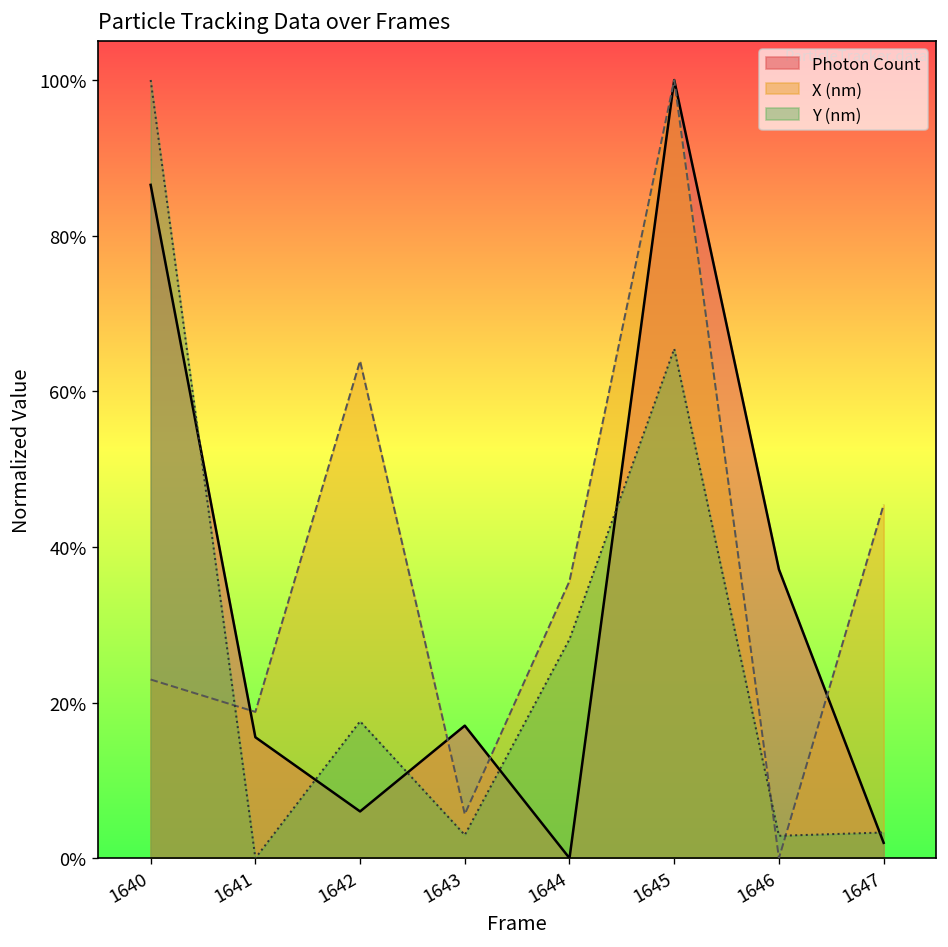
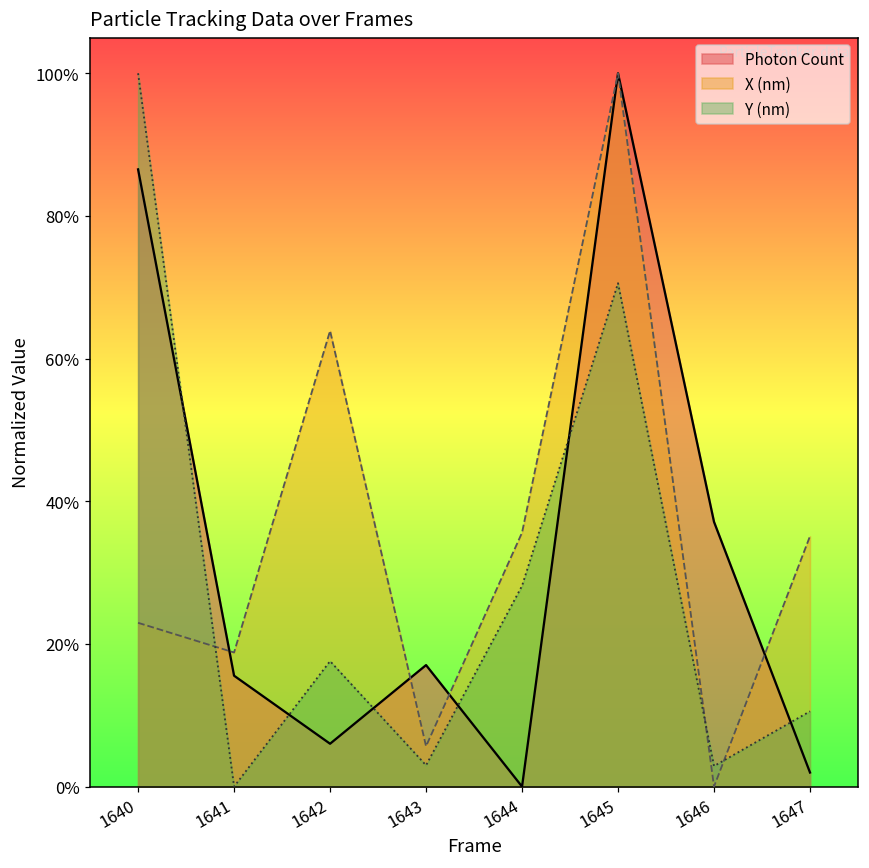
  {
    "Photon Count": {
      "1640": "87%",
      "1641": "16%",
      "1642": "6%",
      "1643": "17%",
      "1644": "0%",
      "1646": "37%",
      "1647": "2%"
    },
    "X (nm)": {
      "1640": "23%",
      "1641": "19%",
      "1642": "64%",
      "1643": "6%",
      "1644": "36%",
      "1646": "0%",
-     "1647": "45%"
+     "1647": "35%"
    },
    "Y (nm)": {
      "1640": "100%",
      "1641": "0%",
      "1642": "18%",
      "1643": "3%",
      "1644": "28%",
-     "1645": "65%",
+     "1645": "71%",
      "1646": "3%",
-     "1647": "3%"
+     "1647": "11%"
    }
  }
